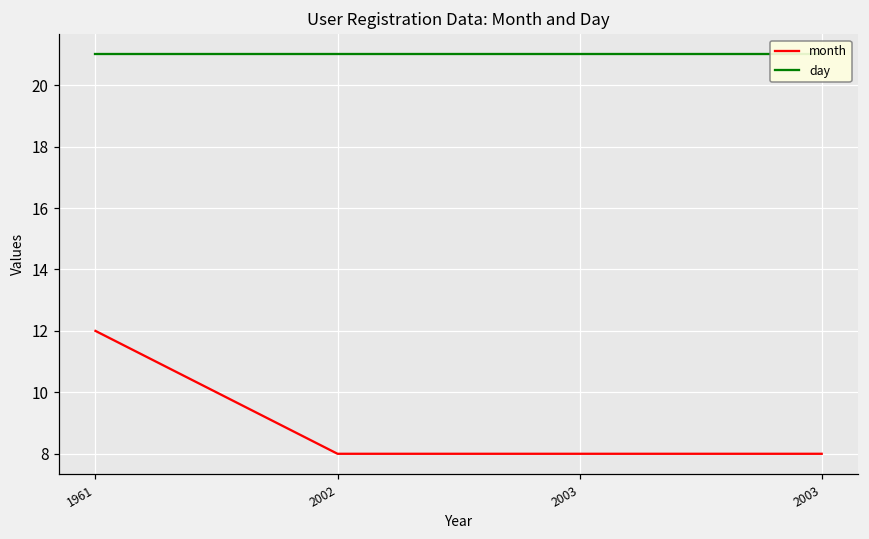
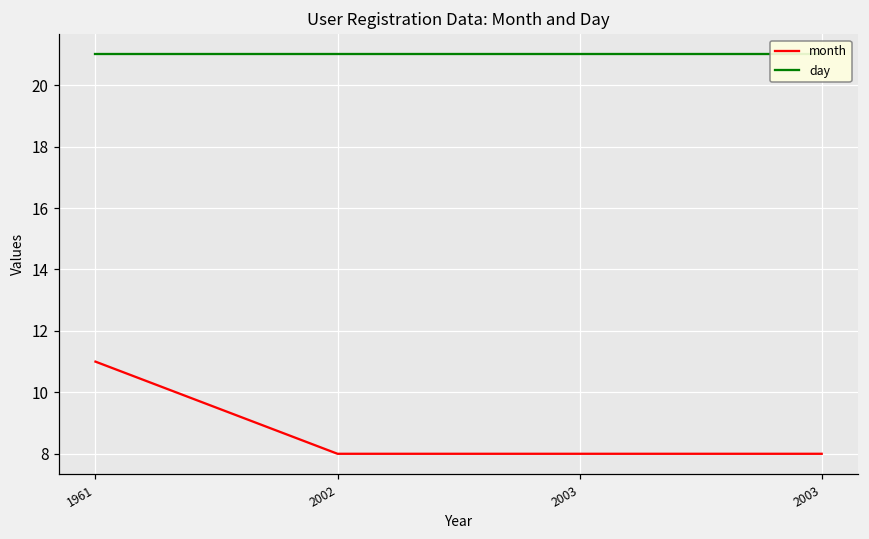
  {
    "month": {
-     "1961": 12,
+     "1961": 11,
      "2002": 8
    },
    "day": {
      "1961": 21,
      "2002": 21
    }
  }
